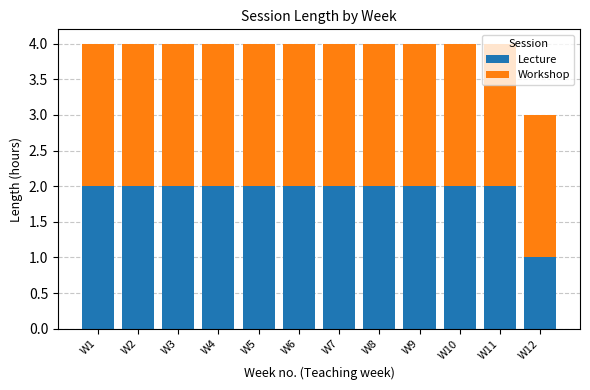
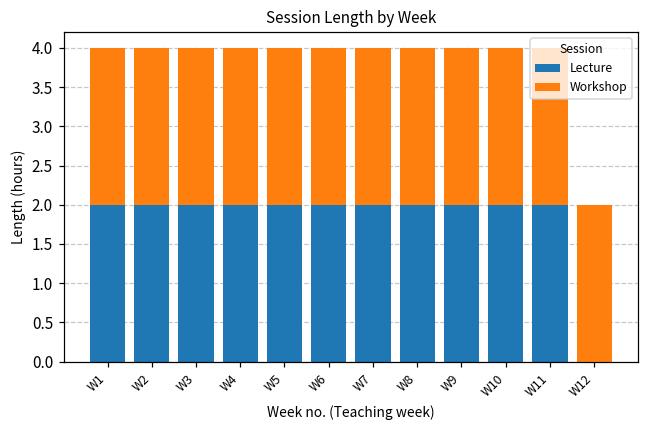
  {
    "Lecture": {
      "W1": 2,
      "W2": 2,
      "W3": 2,
      "W4": 2,
      "W5": 2,
      "W6": 2,
      "W7": 2,
      "W8": 2,
      "W9": 2,
      "W10": 2,
      "W11": 2,
-     "W12": 1
+     "W12": 0
    },
    "Workshop": {
      "W1": 2,
      "W2": 2,
      "W3": 2,
      "W4": 2,
      "W5": 2,
      "W6": 2,
      "W7": 2,
      "W8": 2,
      "W9": 2,
      "W10": 2,
      "W12": 2
    }
  }
